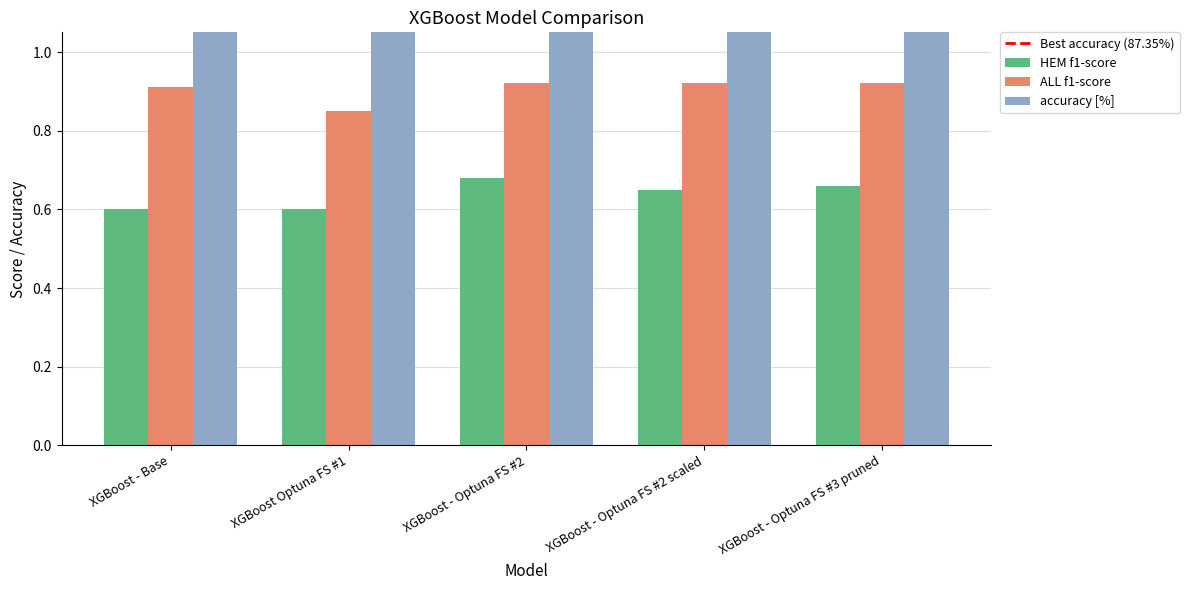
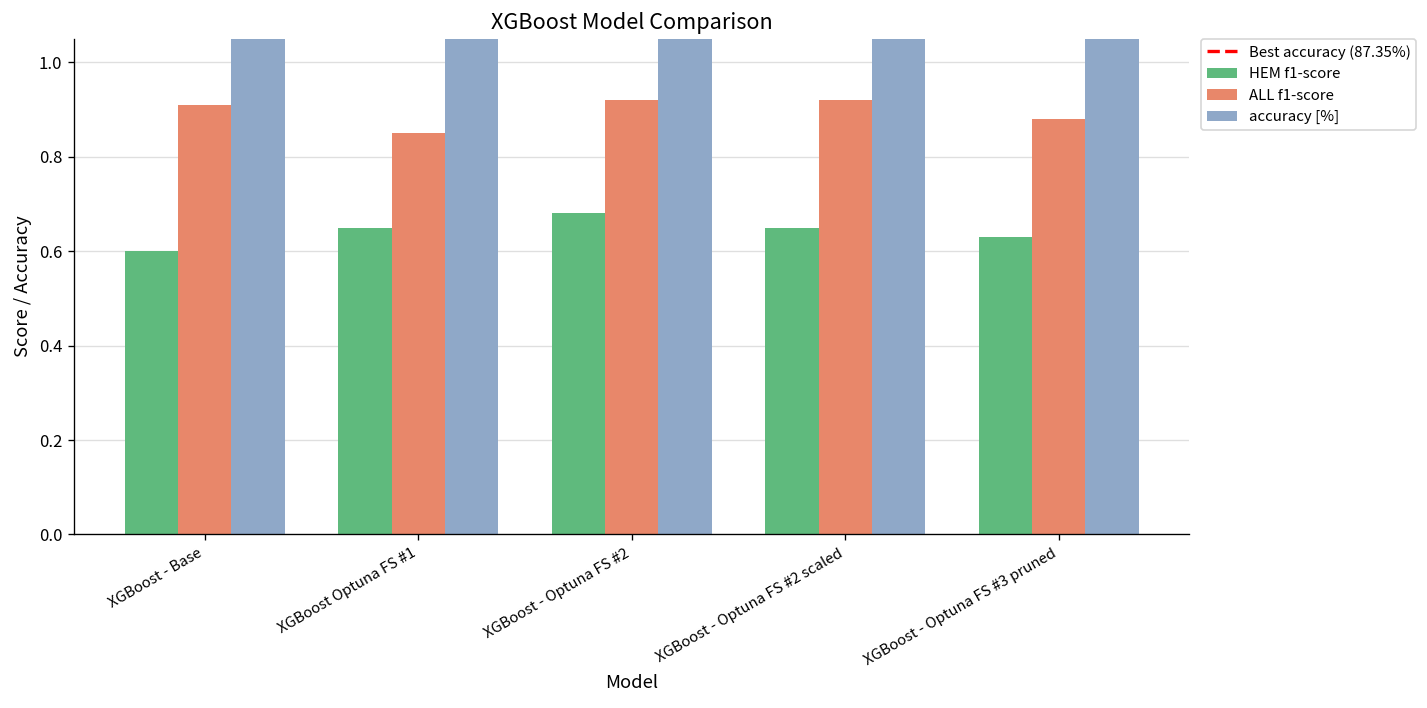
  {
    "HEM f1-score": {
      "XGBoost - Base": 0.60,
-     "XGBoost Optuna FS #1": 0.60,
+     "XGBoost Optuna FS #1": 0.65,
      "XGBoost - Optuna FS #2": 0.68,
      "XGBoost - Optuna FS #2 scaled": 0.65,
-     "XGBoost - Optuna FS #3 pruned": 0.66
+     "XGBoost - Optuna FS #3 pruned": 0.63
    },
    "ALL f1-score": {
      "XGBoost - Base": 0.91,
      "XGBoost Optuna FS #1": 0.85,
      "XGBoost - Optuna FS #2": 0.92,
      "XGBoost - Optuna FS #2 scaled": 0.92,
-     "XGBoost - Optuna FS #3 pruned": 0.92
+     "XGBoost - Optuna FS #3 pruned": 0.88
    }
  }
